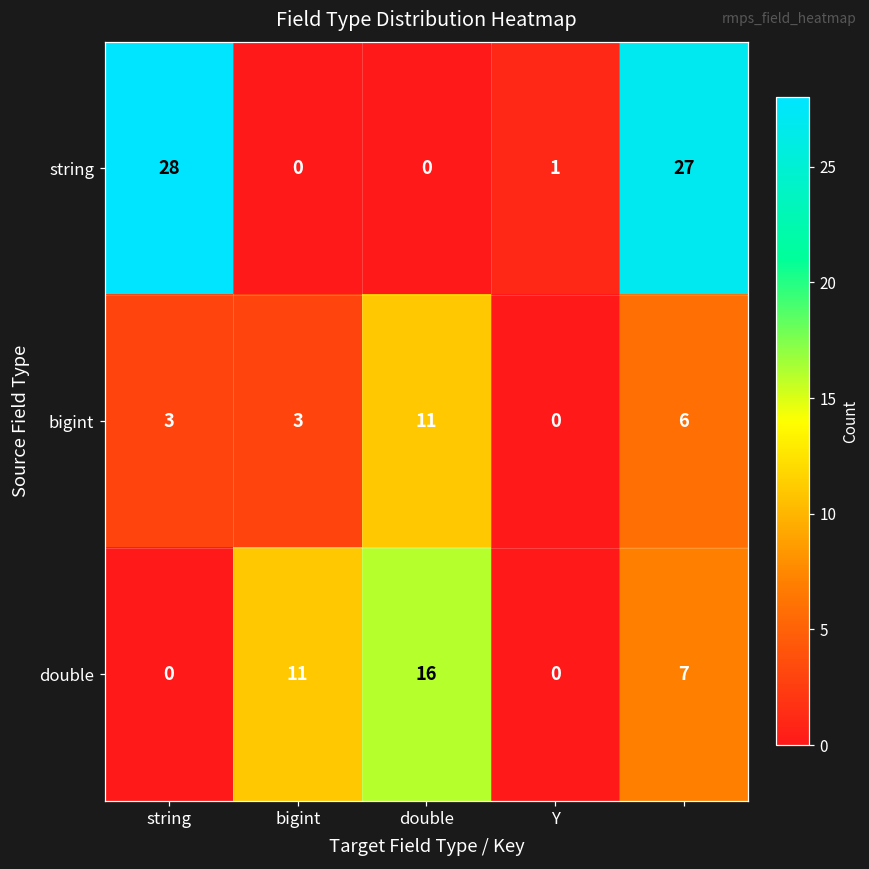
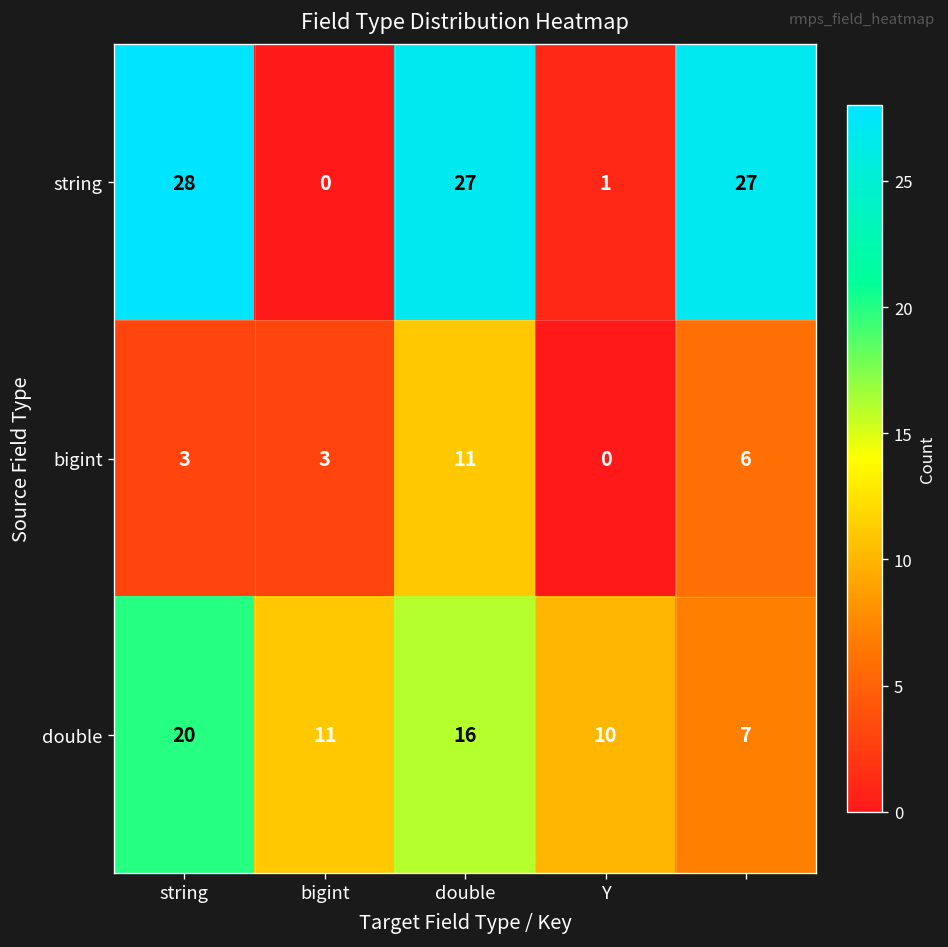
  {
    "string": {
      "string": 28,
      "bigint": 0,
-     "double": 0,
+     "double": 27,
      "Y": 1
    },
    "bigint": {
      "string": 3,
      "bigint": 3,
      "double": 11,
      "Y": 0
    },
    "double": {
-     "string": 0,
+     "string": 20,
      "bigint": 11,
      "double": 16,
-     "Y": 0
+     "Y": 10
    }
  }
